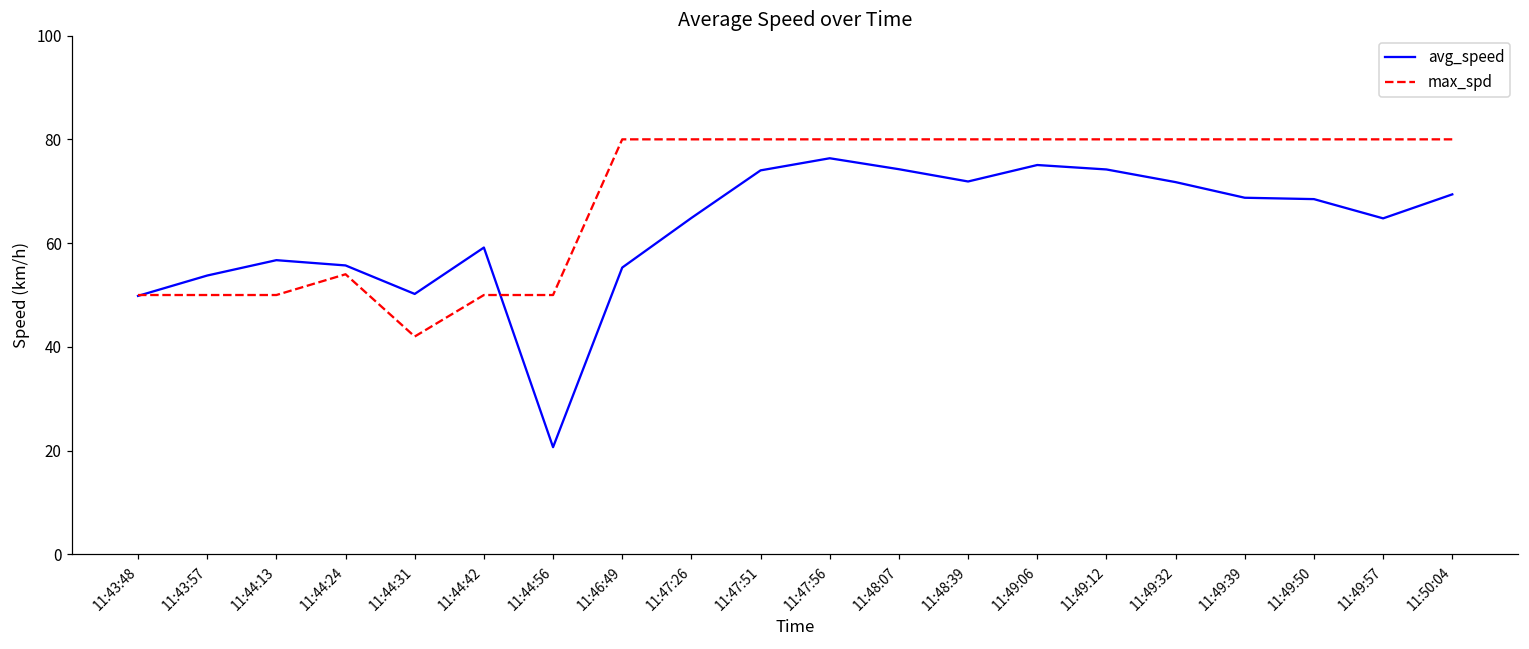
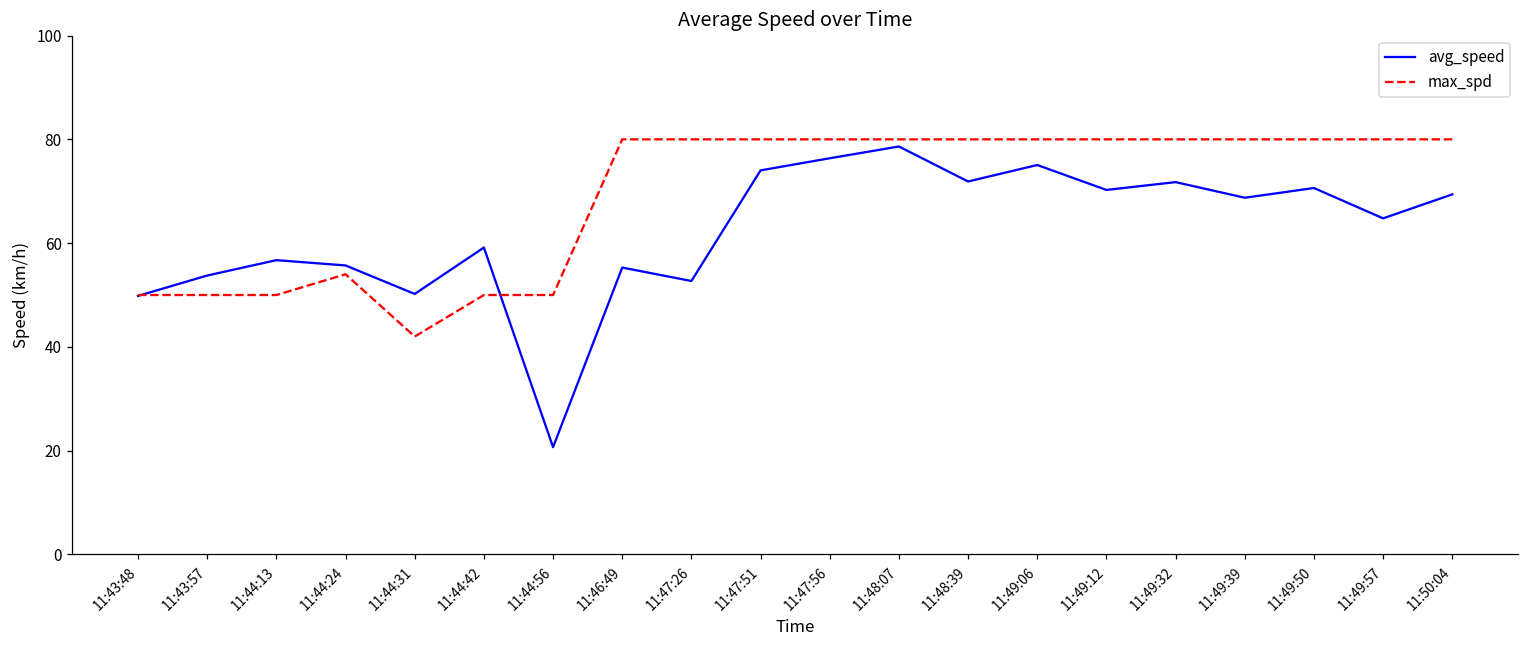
  {
    "avg_speed": {
      "11:43:57": 54,
      "11:44:13": 57,
      "11:44:24": 56,
      "11:44:31": 50,
      "11:44:42": 59,
      "11:44:56": 21,
      "11:46:49": 55,
-     "11:47:26": 65,
+     "11:47:26": 53,
      "11:47:51": 74,
      "11:47:56": 76,
-     "11:48:07": 74,
+     "11:48:07": 79,
      "11:48:39": 72,
      "11:49:06": 75,
-     "11:49:12": 74,
+     "11:49:12": 70,
      "11:49:32": 72,
      "11:49:39": 69,
-     "11:49:50": 68,
+     "11:49:50": 71,
      "11:49:57": 65,
      "11:50:04": 69
    },
    "max_spd": {
      "11:43:57": 50,
      "11:44:13": 50,
      "11:44:24": 54,
      "11:44:31": 42,
      "11:44:42": 50,
      "11:44:56": 50,
      "11:46:49": 80,
      "11:47:26": 80,
      "11:47:51": 80,
      "11:47:56": 80,
      "11:48:07": 80,
      "11:48:39": 80,
      "11:49:06": 80,
      "11:49:12": 80,
      "11:49:32": 80,
      "11:49:39": 80,
      "11:49:50": 80,
      "11:49:57": 80,
      "11:50:04": 80
    }
  }
